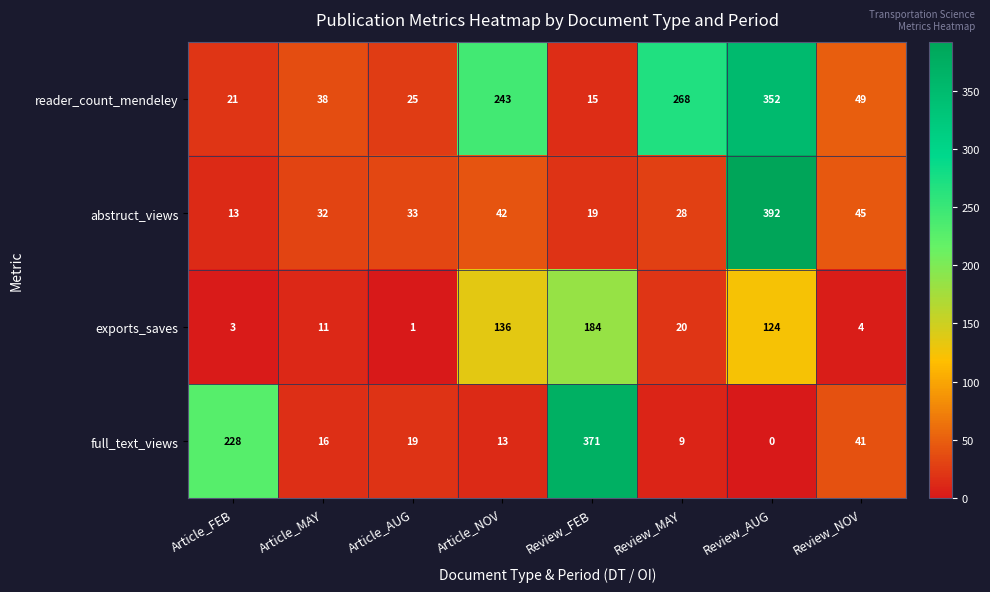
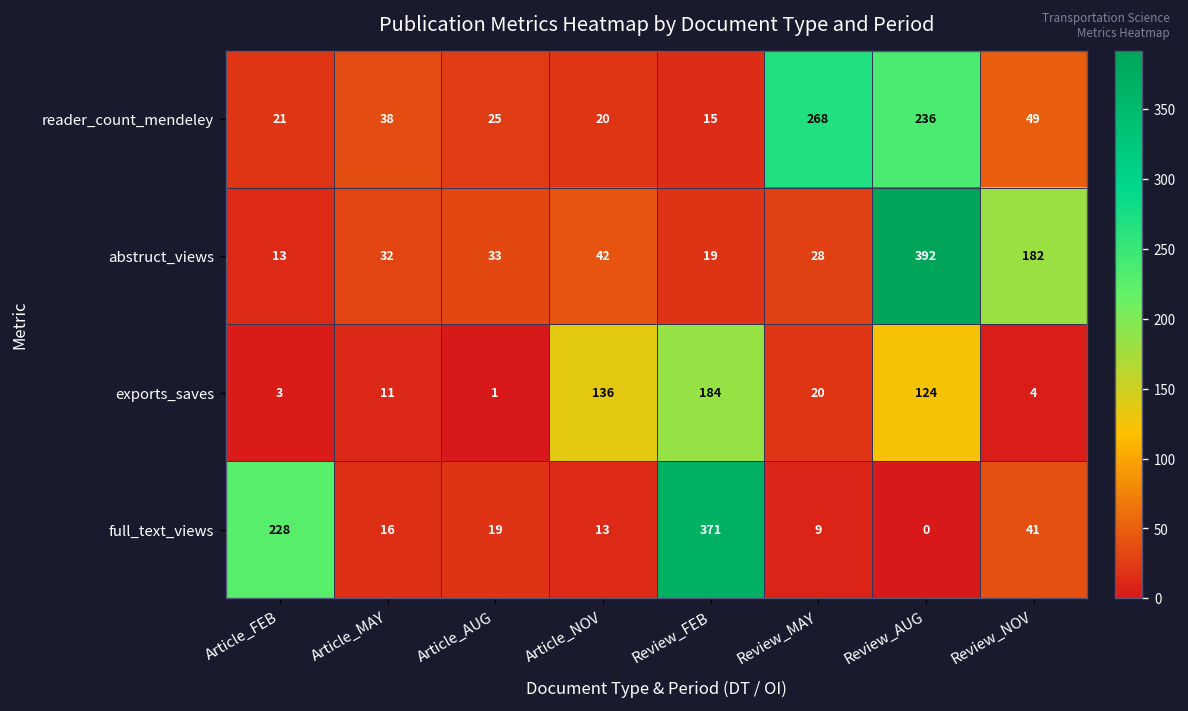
  {
    "reader_count_mendeley": {
      "Article_FEB": 21,
      "Article_MAY": 38,
      "Article_AUG": 25,
-     "Article_NOV": 243,
+     "Article_NOV": 20,
      "Review_FEB": 15,
      "Review_MAY": 268,
-     "Review_AUG": 352,
+     "Review_AUG": 236,
      "Review_NOV": 49
    },
    "abstruct_views": {
      "Article_FEB": 13,
      "Article_MAY": 32,
      "Article_AUG": 33,
      "Article_NOV": 42,
      "Review_FEB": 19,
      "Review_MAY": 28,
      "Review_AUG": 392,
-     "Review_NOV": 45
+     "Review_NOV": 182
    },
    "exports_saves": {
      "Article_FEB": 3,
      "Article_MAY": 11,
      "Article_AUG": 1,
      "Article_NOV": 136,
      "Review_FEB": 184,
      "Review_MAY": 20,
      "Review_AUG": 124,
      "Review_NOV": 4
    },
    "full_text_views": {
      "Article_FEB": 228,
      "Article_MAY": 16,
      "Article_AUG": 19,
      "Article_NOV": 13,
      "Review_FEB": 371,
      "Review_MAY": 9,
      "Review_AUG": 0,
      "Review_NOV": 41
    }
  }
